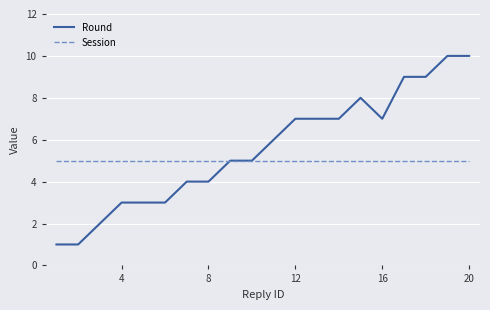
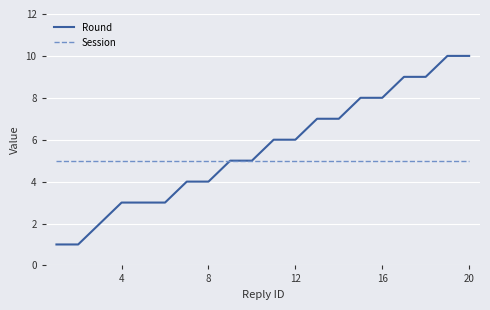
  {
    "Round": {
      "4": 3,
      "8": 4,
-     "12": 7,
-     "16": 7,
+     "12": 6,
+     "16": 8,
      "20": 10
    },
    "Session": {
      "4": 5,
      "8": 5,
      "12": 5,
      "16": 5,
      "20": 5
    }
  }
